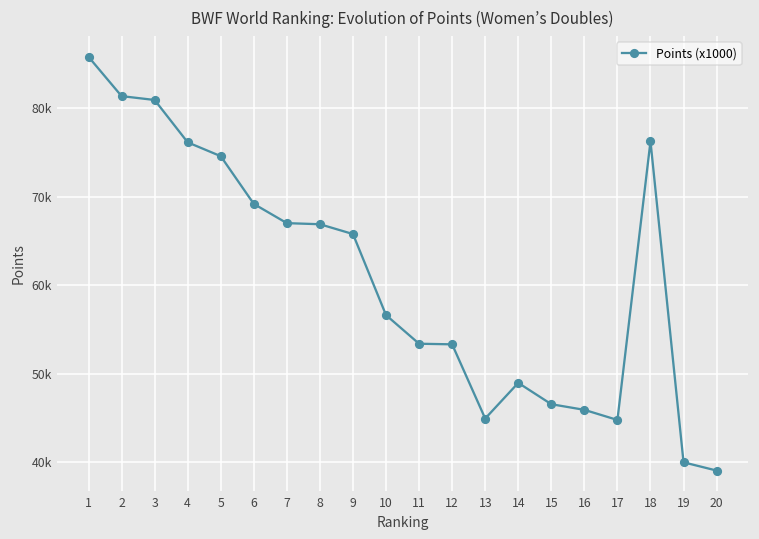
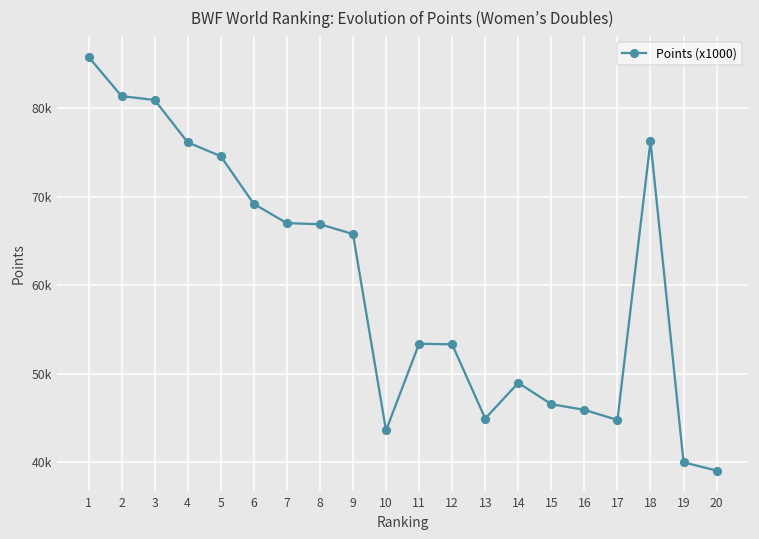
  {
    "1": 86000,
    "2": 81000,
    "3": 81000,
    "4": 76000,
    "5": 75000,
    "6": 69000,
    "7": 67000,
    "8": 67000,
    "9": 66000,
-   "10": 57000,
+   "10": 44000,
    "11": 53000,
    "12": 53000,
    "13": 45000,
    "14": 49000,
    "15": 47000,
    "16": 46000,
    "17": 45000,
    "18": 76000,
    "19": 40000,
    "20": 39000
  }
